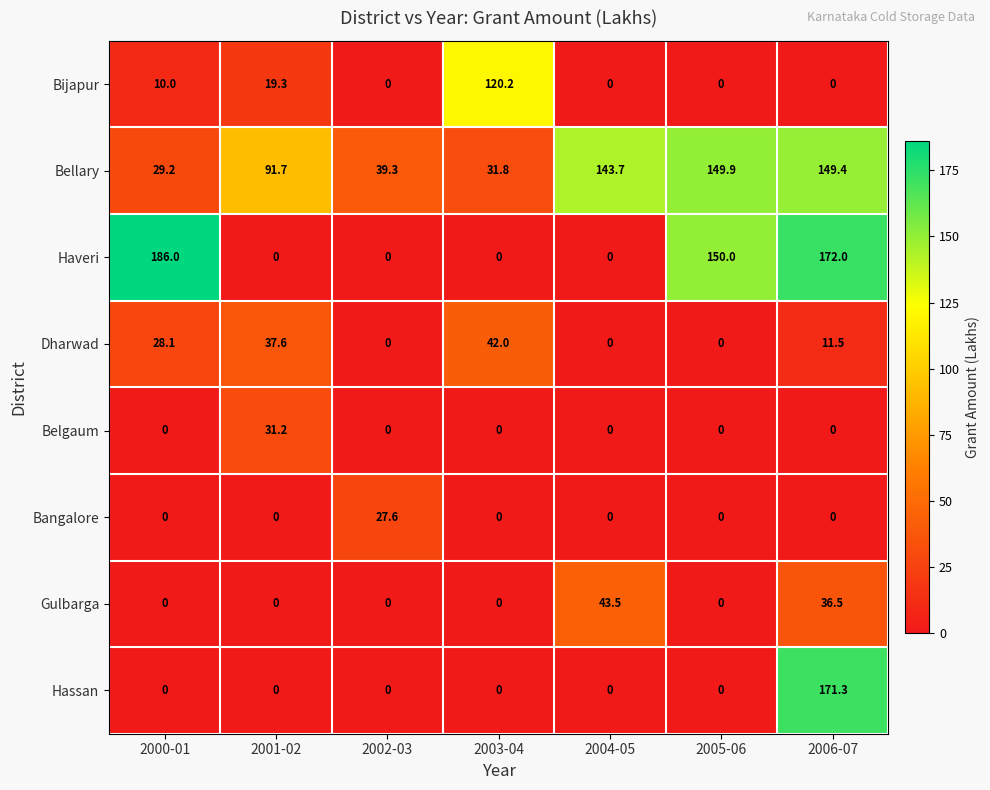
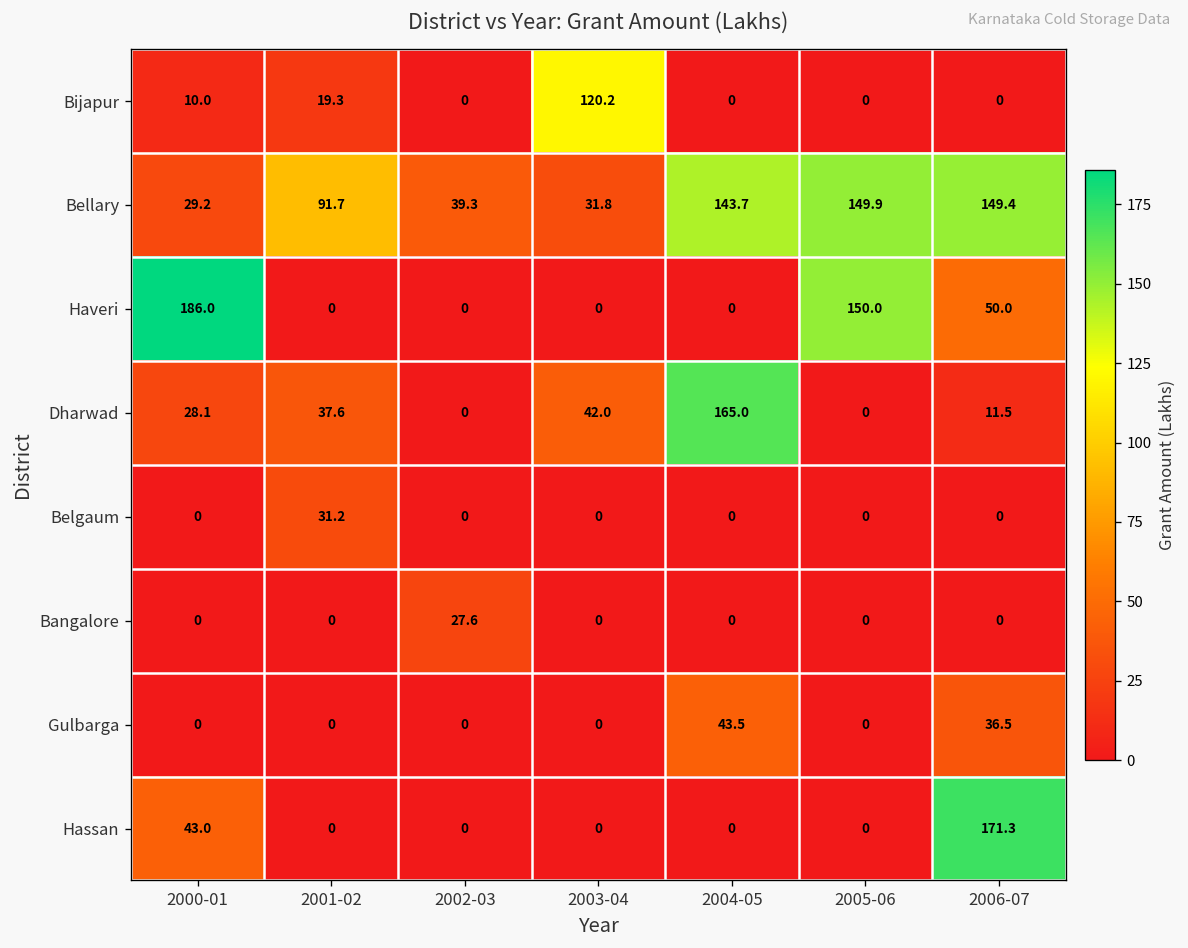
  {
    "Bijapur": {
      "2000-01": 10.0,
      "2001-02": 19.3,
      "2002-03": 0,
      "2003-04": 120.2,
      "2004-05": 0,
      "2005-06": 0,
      "2006-07": 0
    },
    "Bellary": {
      "2000-01": 29.2,
      "2001-02": 91.7,
      "2002-03": 39.3,
      "2003-04": 31.8,
      "2004-05": 143.7,
      "2005-06": 149.9,
      "2006-07": 149.4
    },
    "Haveri": {
      "2000-01": 186.0,
      "2001-02": 0,
      "2002-03": 0,
      "2003-04": 0,
      "2004-05": 0,
      "2005-06": 150.0,
-     "2006-07": 172.0
+     "2006-07": 50.0
    },
    "Dharwad": {
      "2000-01": 28.1,
      "2001-02": 37.6,
      "2002-03": 0,
      "2003-04": 42.0,
-     "2004-05": 0,
+     "2004-05": 165.0,
      "2005-06": 0,
      "2006-07": 11.5
    },
    "Belgaum": {
      "2000-01": 0,
      "2001-02": 31.2,
      "2002-03": 0,
      "2003-04": 0,
      "2004-05": 0,
      "2005-06": 0,
      "2006-07": 0
    },
    "Bangalore": {
      "2000-01": 0,
      "2001-02": 0,
      "2002-03": 27.6,
      "2003-04": 0,
      "2004-05": 0,
      "2005-06": 0,
      "2006-07": 0
    },
    "Gulbarga": {
      "2000-01": 0,
      "2001-02": 0,
      "2002-03": 0,
      "2003-04": 0,
      "2004-05": 43.5,
      "2005-06": 0,
      "2006-07": 36.5
    },
    "Hassan": {
-     "2000-01": 0,
+     "2000-01": 43.0,
      "2001-02": 0,
      "2002-03": 0,
      "2003-04": 0,
      "2004-05": 0,
      "2005-06": 0,
      "2006-07": 171.3
    }
  }
